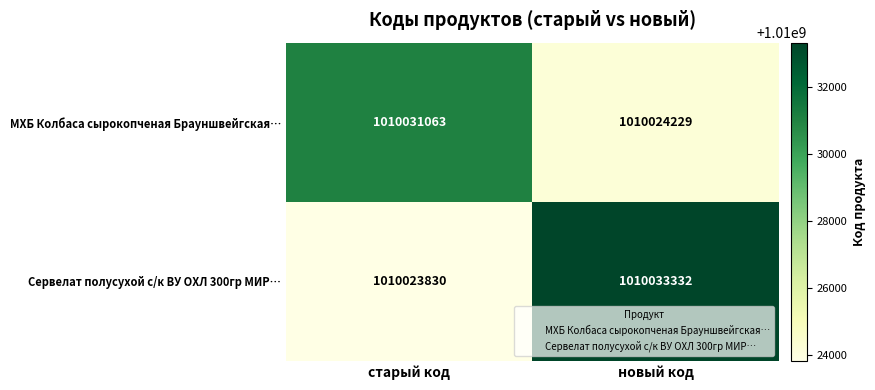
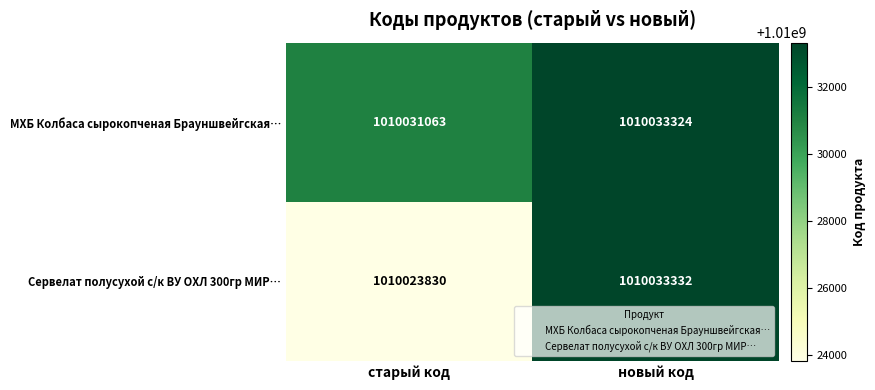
  {
    "МХБ Колбаса сырокопченая Брауншвейгская…": {
      "старый код": 1010031063,
-     "новый код": 1010024229
+     "новый код": 1010033324
    },
    "Сервелат полусухой с/к ВУ ОХЛ 300гр МИР…": {
      "старый код": 1010023830,
      "новый код": 1010033332
    }
  }
